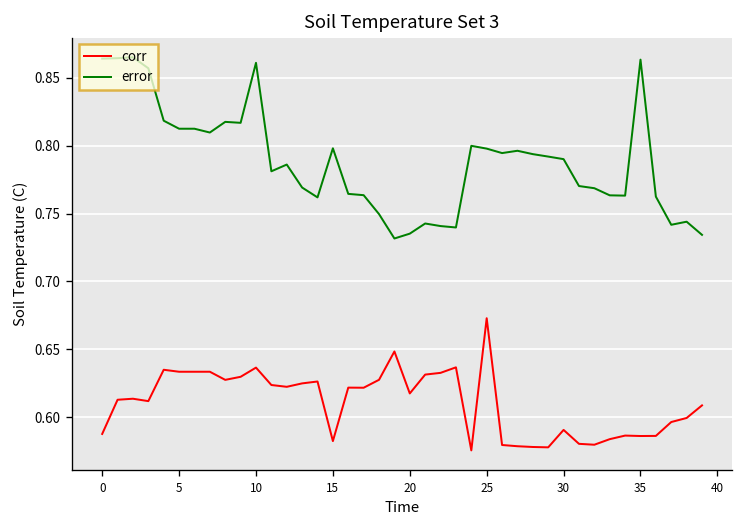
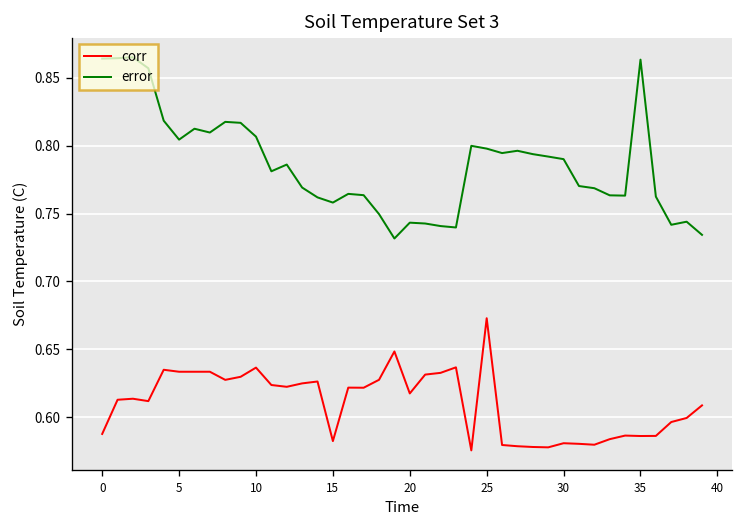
  {
    "corr": {
      "0": 0.588,
      "5": 0.633,
      "10": 0.636,
      "15": 0.582,
      "20": 0.617,
      "25": 0.673,
-     "30": 0.591,
+     "30": 0.581,
      "35": 0.586
    },
    "error": {
-     "5": 0.813,
-     "10": 0.861,
-     "15": 0.798,
-     "20": 0.735,
+     "5": 0.805,
+     "10": 0.807,
+     "15": 0.758,
+     "20": 0.743,
      "25": 0.798,
      "30": 0.790,
      "35": 0.863
    }
  }
